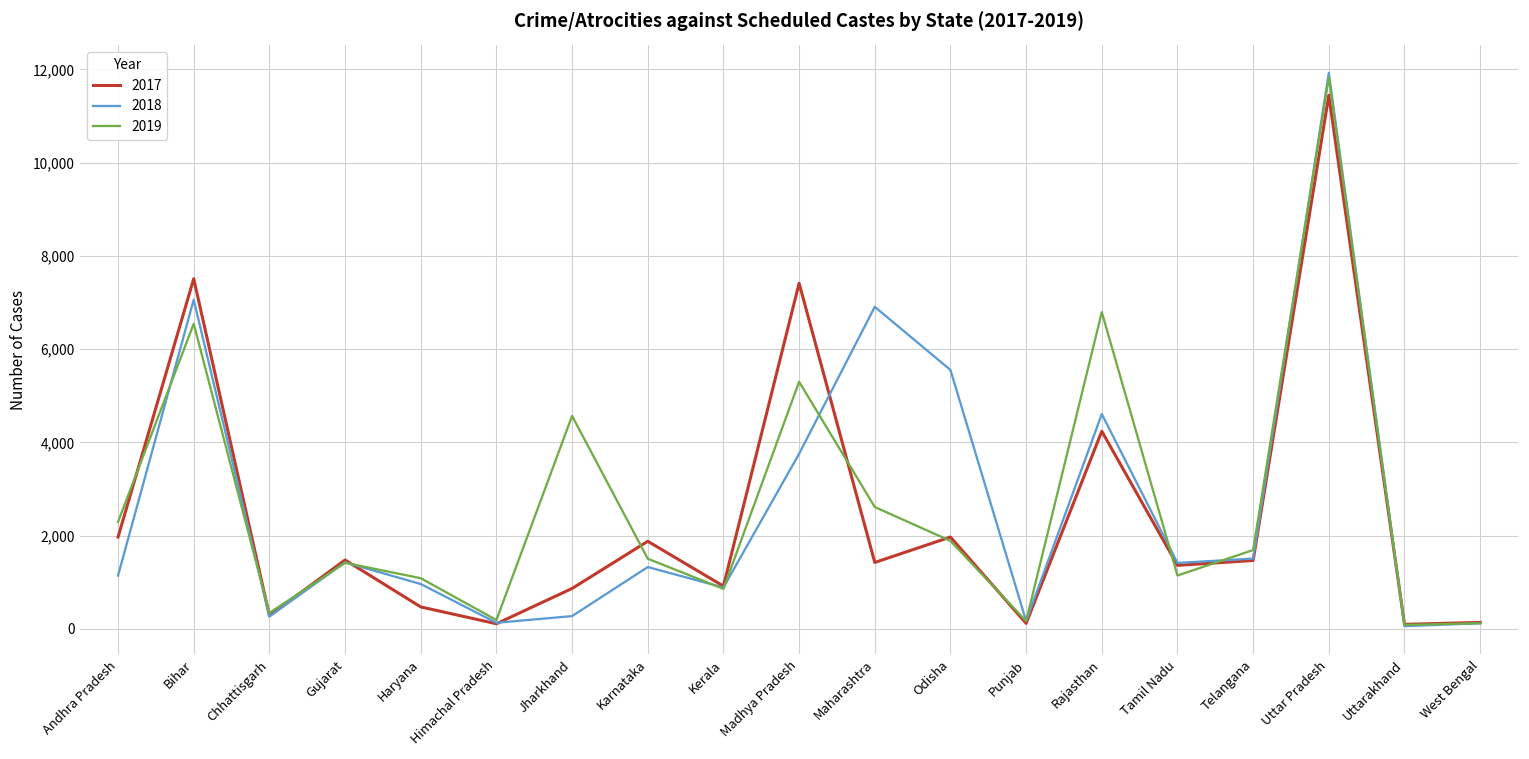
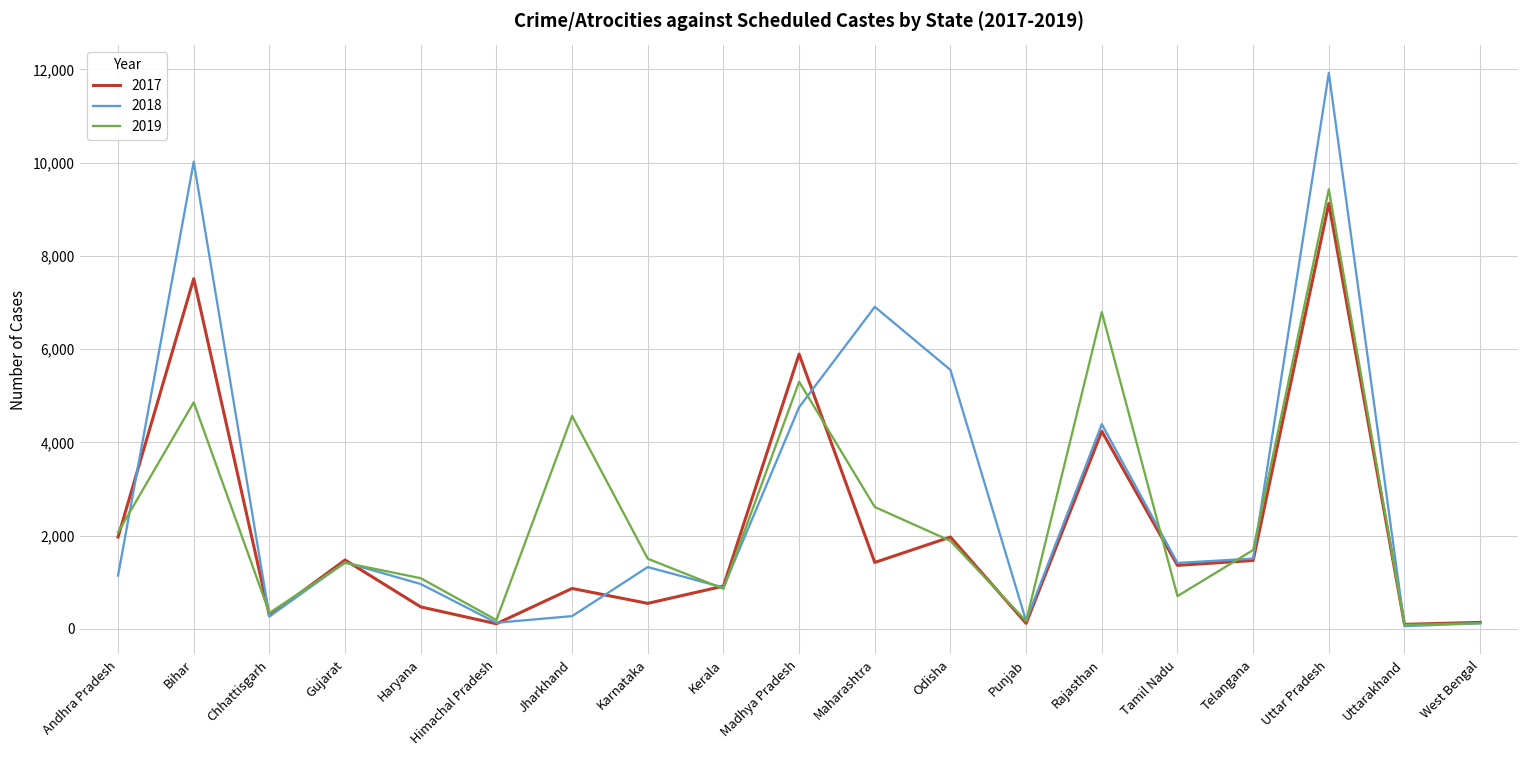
  {
    "2017": {
      "Andhra Pradesh": "2,000",
      "Bihar": "7,500",
      "Haryana": "500",
      "Jharkhand": "900",
-     "Karnataka": "1,900",
-     "Madhya Pradesh": "7,400",
+     "Karnataka": "500",
+     "Madhya Pradesh": "5,900",
      "Maharashtra": "1,400",
      "Odisha": "2,000",
      "Rajasthan": "4,200",
-     "Uttar Pradesh": "11,400"
+     "Uttar Pradesh": "9,100"
    },
    "2018": {
      "Andhra Pradesh": "1,100",
-     "Bihar": "7,100",
+     "Bihar": "10,000",
      "Haryana": "1,000",
      "Jharkhand": "300",
      "Karnataka": "1,300",
-     "Madhya Pradesh": "3,800",
+     "Madhya Pradesh": "4,800",
      "Maharashtra": "6,900",
      "Odisha": "5,600",
-     "Rajasthan": "4,600",
+     "Rajasthan": "4,400",
      "Uttar Pradesh": "11,900"
    },
    "2019": {
-     "Andhra Pradesh": "2,300",
-     "Bihar": "6,500",
+     "Andhra Pradesh": "2,100",
+     "Bihar": "4,900",
      "Haryana": "1,100",
      "Jharkhand": "4,600",
      "Karnataka": "1,500",
      "Madhya Pradesh": "5,300",
      "Maharashtra": "2,600",
      "Odisha": "1,900",
      "Rajasthan": "6,800",
-     "Tamil Nadu": "1,100",
+     "Tamil Nadu": "700",
      "Telangana": "1,700",
-     "Uttar Pradesh": "11,800"
+     "Uttar Pradesh": "9,400"
    }
  }
